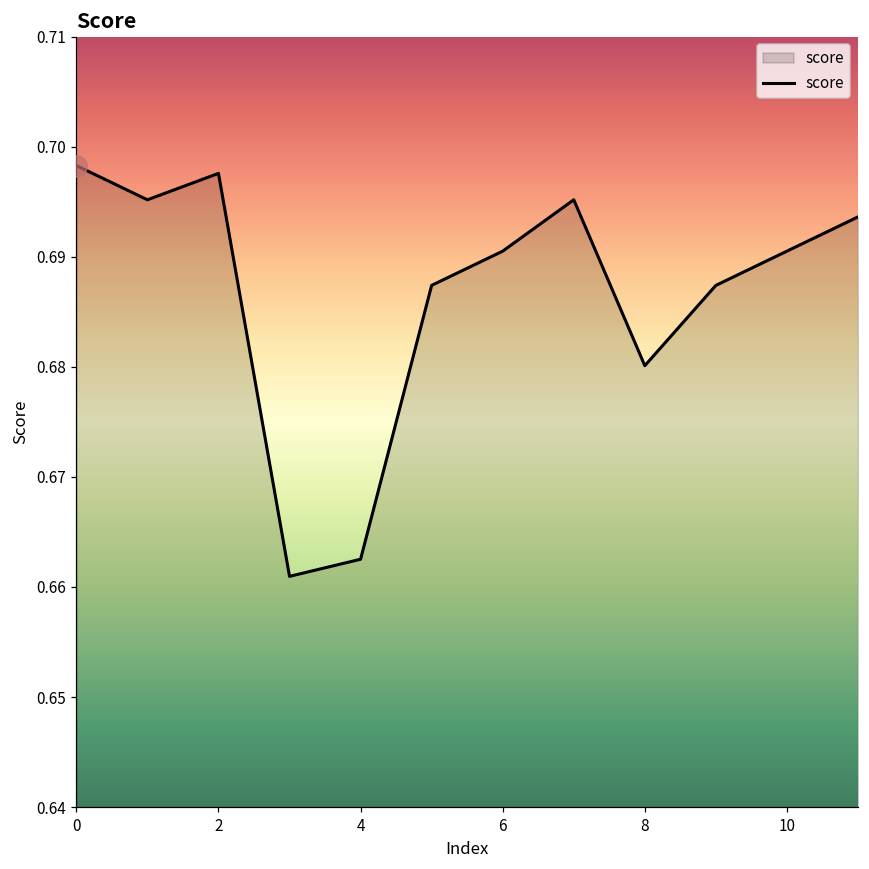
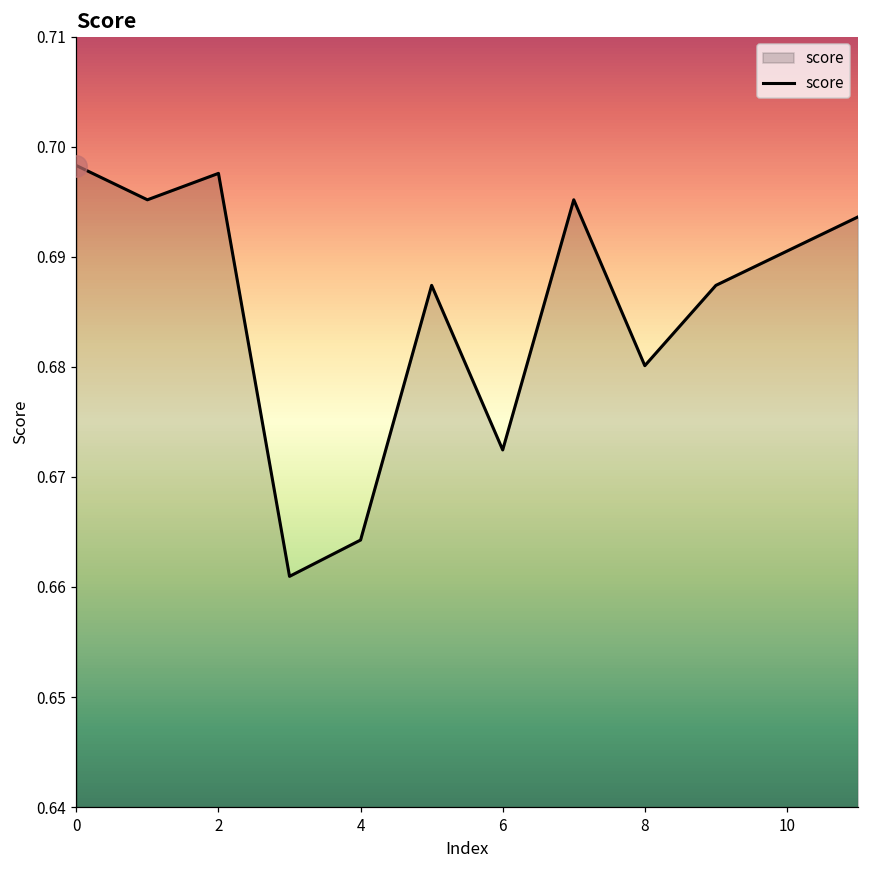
  {
    "score": {
      "2": 0.6976,
-     "4": 0.6625,
-     "6": 0.6905,
+     "4": 0.6643,
+     "6": 0.6725,
      "8": 0.6801,
      "10": 0.6905
    }
  }
